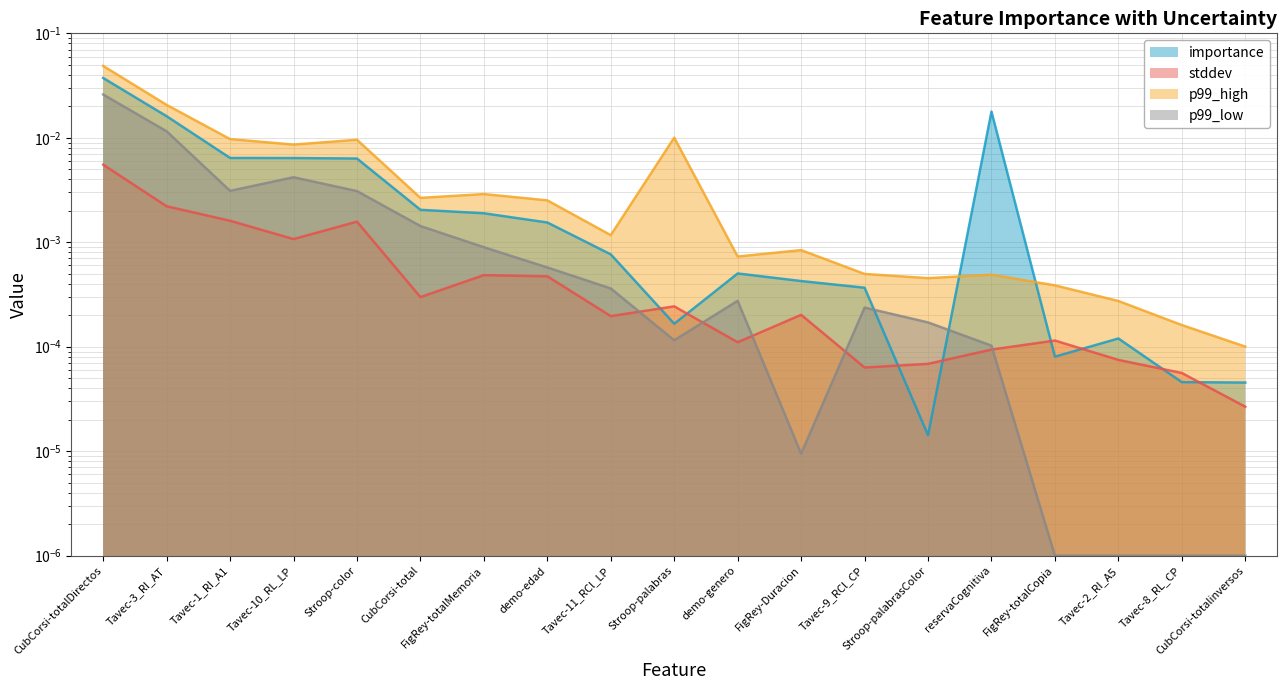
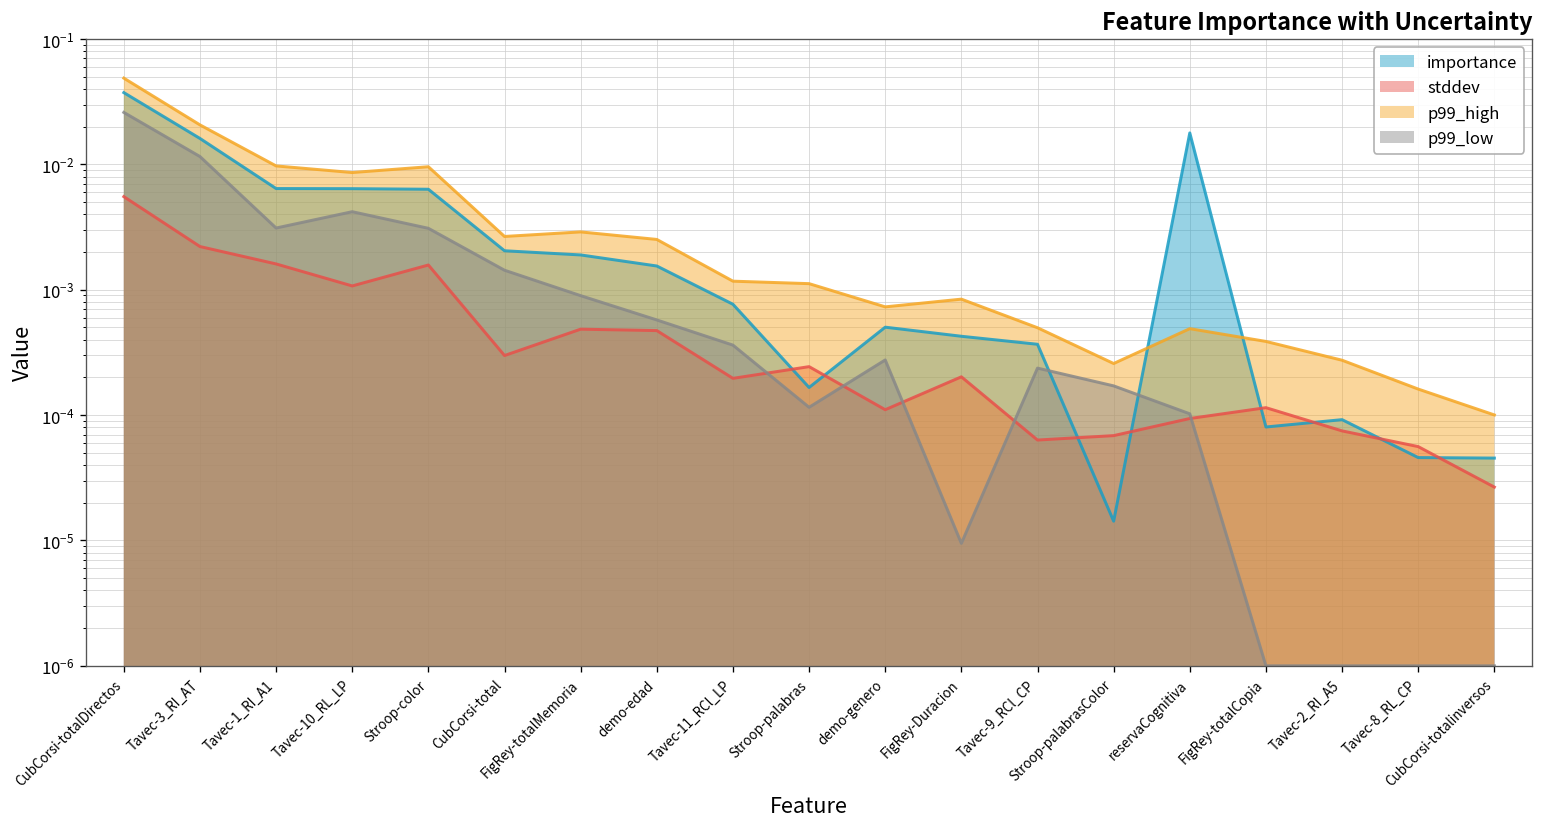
  {
    "importance": {
      "CubCorsi-totalDirectos": 0.037,
      "Tavec-3_RI_AT": 0.016,
      "Tavec-1_RI_A1": 0.006,
      "Tavec-10_RL_LP": 0.006,
      "Stroop-color": 0.006,
      "CubCorsi-total": 0.0020,
      "FigRey-totalMemoria": 0.0019,
      "demo-edad": 0.0015,
      "Tavec-11_RCl_LP": 0.0008,
      "Stroop-palabras": 0.00017,
      "demo-genero": 0.0005,
      "FigRey-Duracion": 0.00043,
      "Tavec-9_RCl_CP": 0.00037,
      "Stroop-palabrasColor": 0.000014,
      "reservaCognitiva": 0.018,
      "FigRey-totalCopia": 0.00008,
-     "Tavec-2_RI_A5": 0.00012,
+     "Tavec-2_RI_A5": 0.00009,
      "Tavec-8_RL_CP": 0.00005,
      "CubCorsi-totalinversos": 0.00005
    },
    "stddev": {
      "CubCorsi-totalDirectos": 0.006,
      "Tavec-3_RI_AT": 0.0022,
      "Tavec-1_RI_A1": 0.0016,
      "Tavec-10_RL_LP": 0.0011,
      "Stroop-color": 0.0016,
      "CubCorsi-total": 0.00030,
      "FigRey-totalMemoria": 0.0005,
      "demo-edad": 0.0005,
      "Tavec-11_RCl_LP": 0.00020,
      "Stroop-palabras": 0.00024,
      "demo-genero": 0.00011,
      "FigRey-Duracion": 0.00020,
      "Tavec-9_RCl_CP": 0.00006,
      "Stroop-palabrasColor": 0.00007,
      "reservaCognitiva": 0.00009,
      "FigRey-totalCopia": 0.00011,
      "Tavec-2_RI_A5": 0.00007,
      "Tavec-8_RL_CP": 0.00006,
      "CubCorsi-totalinversos": 0.000027
    },
    "p99_high": {
      "CubCorsi-totalDirectos": 0.05,
      "Tavec-3_RI_AT": 0.021,
      "Tavec-1_RI_A1": 0.010,
      "Tavec-10_RL_LP": 0.009,
      "Stroop-color": 0.010,
      "CubCorsi-total": 0.0027,
      "FigRey-totalMemoria": 0.0029,
      "demo-edad": 0.0025,
      "Tavec-11_RCl_LP": 0.0012,
-     "Stroop-palabras": 0.010,
+     "Stroop-palabras": 0.0011,
      "demo-genero": 0.0007,
      "FigRey-Duracion": 0.0008,
      "Tavec-9_RCl_CP": 0.0005,
-     "Stroop-palabrasColor": 0.00045,
+     "Stroop-palabrasColor": 0.00026,
      "reservaCognitiva": 0.0005,
      "FigRey-totalCopia": 0.00039,
      "Tavec-2_RI_A5": 0.00027,
      "Tavec-8_RL_CP": 0.00016,
      "CubCorsi-totalinversos": 0.00010
    },
    "p99_low": {
      "CubCorsi-totalDirectos": 0.026,
      "Tavec-3_RI_AT": 0.012,
      "Tavec-1_RI_A1": 0.0031,
      "Tavec-10_RL_LP": 0.0042,
      "Stroop-color": 0.0031,
      "CubCorsi-total": 0.0014,
      "FigRey-totalMemoria": 0.0009,
      "demo-edad": 0.0006,
      "Tavec-11_RCl_LP": 0.00036,
      "Stroop-palabras": 0.00012,
      "demo-genero": 0.00028,
      "FigRey-Duracion": 0.00001,
      "Tavec-9_RCl_CP": 0.00024,
      "Stroop-palabrasColor": 0.00017,
      "reservaCognitiva": 0.00010,
      "FigRey-totalCopia": 0.0000010,
      "Tavec-2_RI_A5": 0.0000010,
      "Tavec-8_RL_CP": 0.0000010,
      "CubCorsi-totalinversos": 0.0000010
    }
  }
